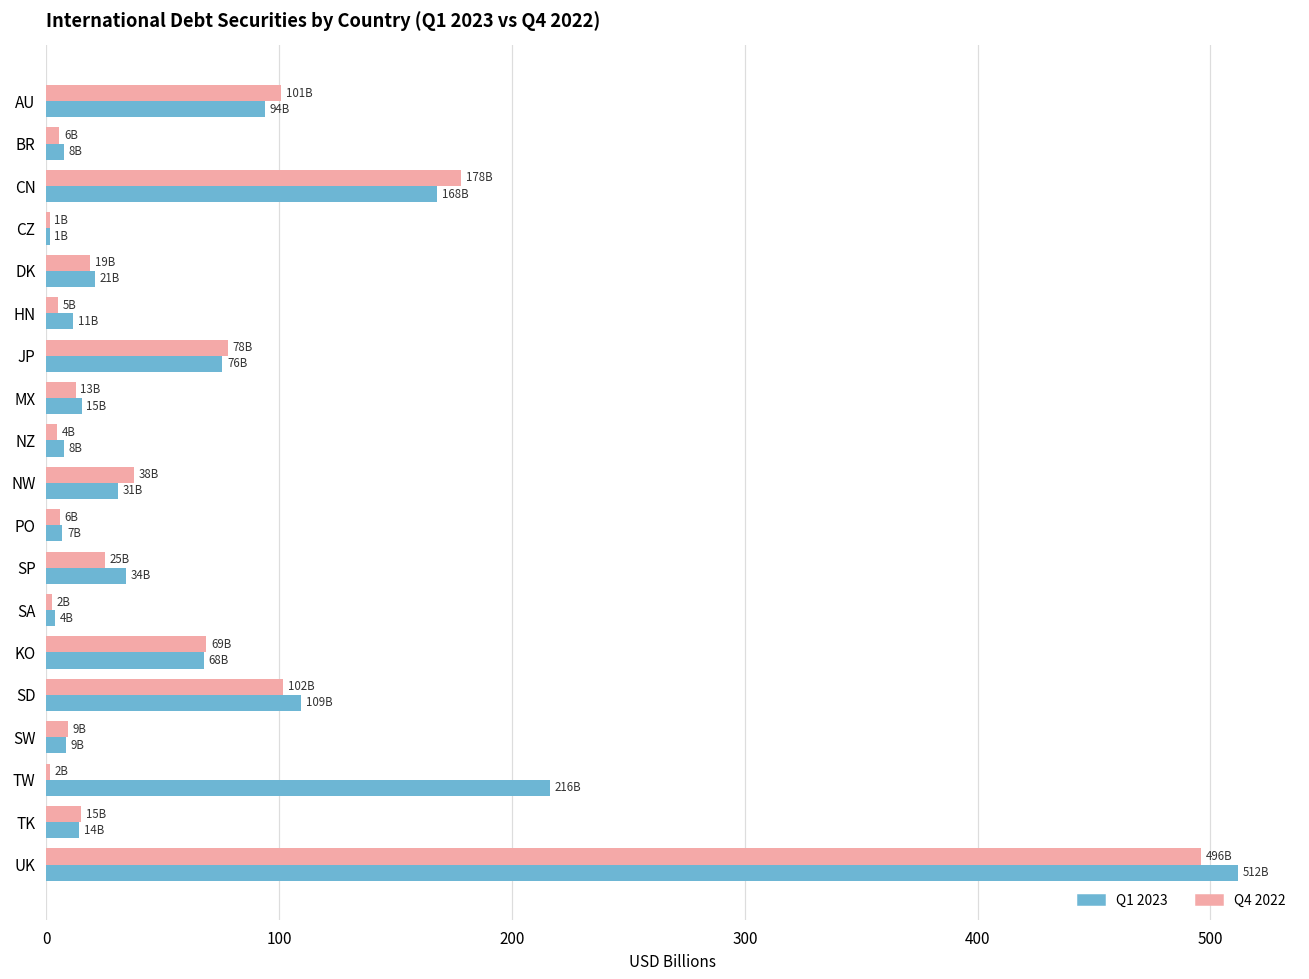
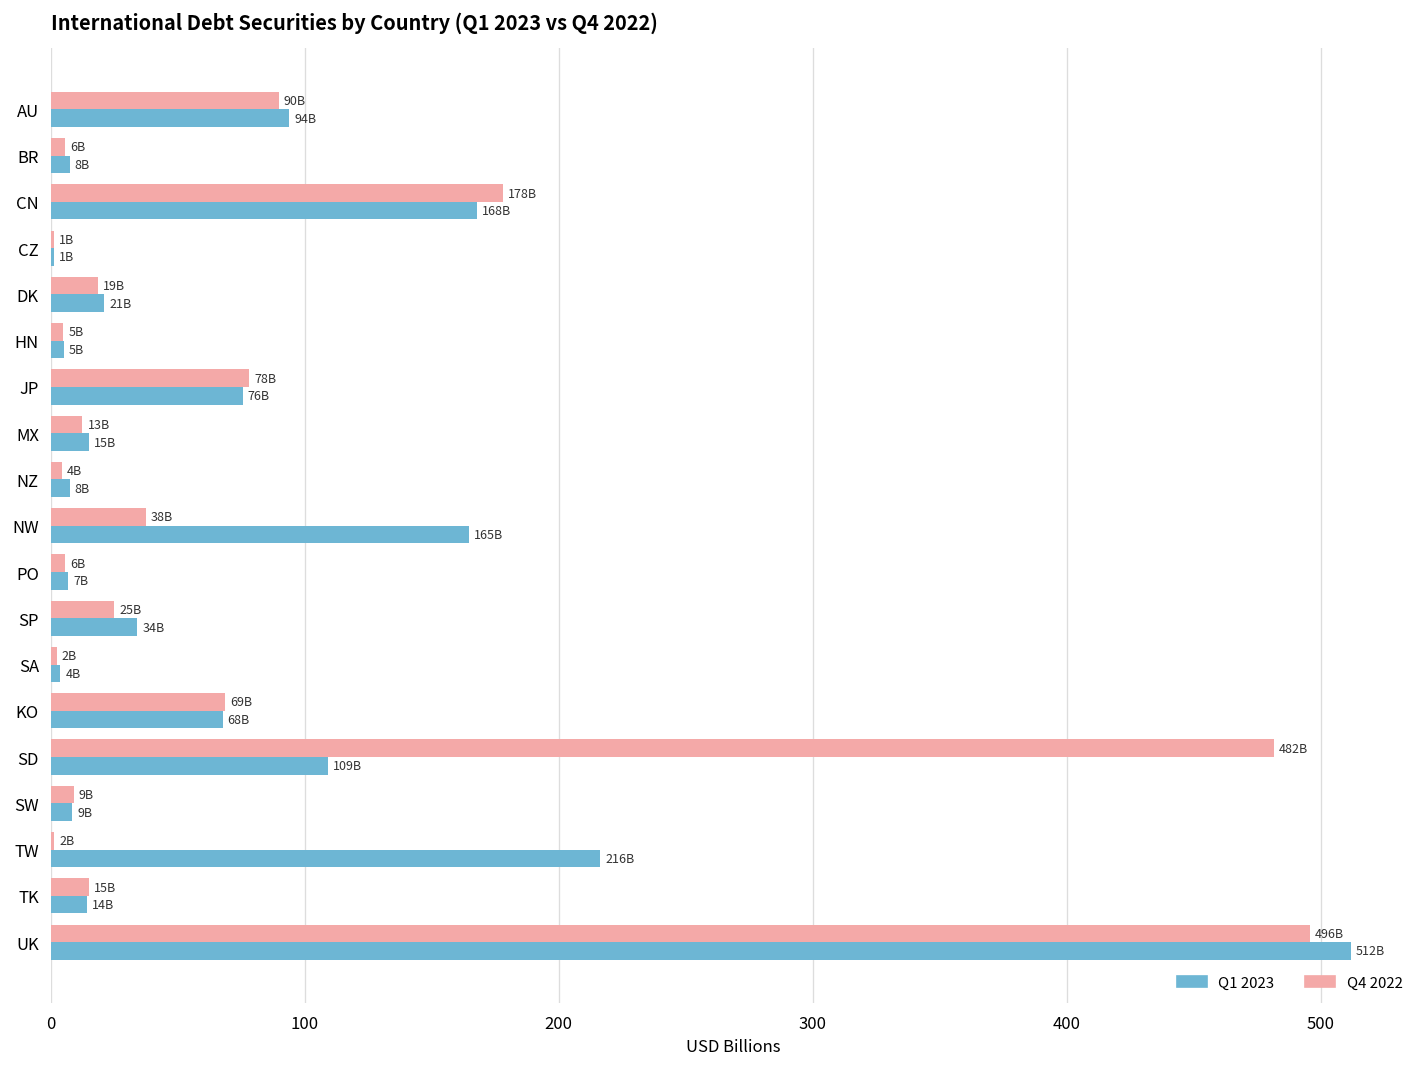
  {
    "Q1 2023": {
      "AU": "94B",
      "BR": "8B",
      "CN": "168B",
      "CZ": "1B",
      "DK": "21B",
-     "HN": "11B",
+     "HN": "5B",
      "JP": "76B",
      "MX": "15B",
      "NZ": "8B",
-     "NW": "31B",
+     "NW": "165B",
      "PO": "7B",
      "SP": "34B",
      "SA": "4B",
      "KO": "68B",
      "SD": "109B",
      "SW": "9B",
      "TW": "216B",
      "TK": "14B",
      "UK": "512B"
    },
    "Q4 2022": {
-     "AU": "101B",
+     "AU": "90B",
      "BR": "6B",
      "CN": "178B",
      "CZ": "1B",
      "DK": "19B",
      "HN": "5B",
      "JP": "78B",
      "MX": "13B",
      "NZ": "4B",
      "NW": "38B",
      "PO": "6B",
      "SP": "25B",
      "SA": "2B",
      "KO": "69B",
-     "SD": "102B",
+     "SD": "482B",
      "SW": "9B",
      "TW": "2B",
      "TK": "15B",
      "UK": "496B"
    }
  }
